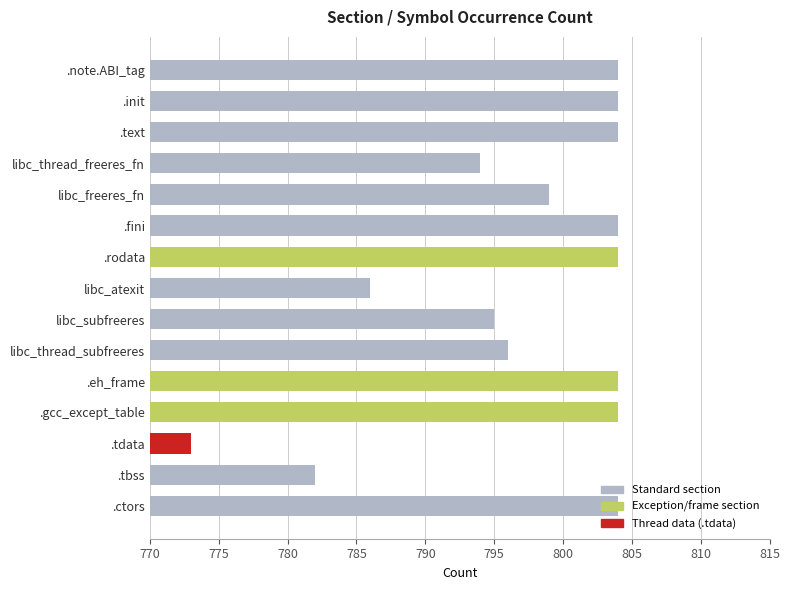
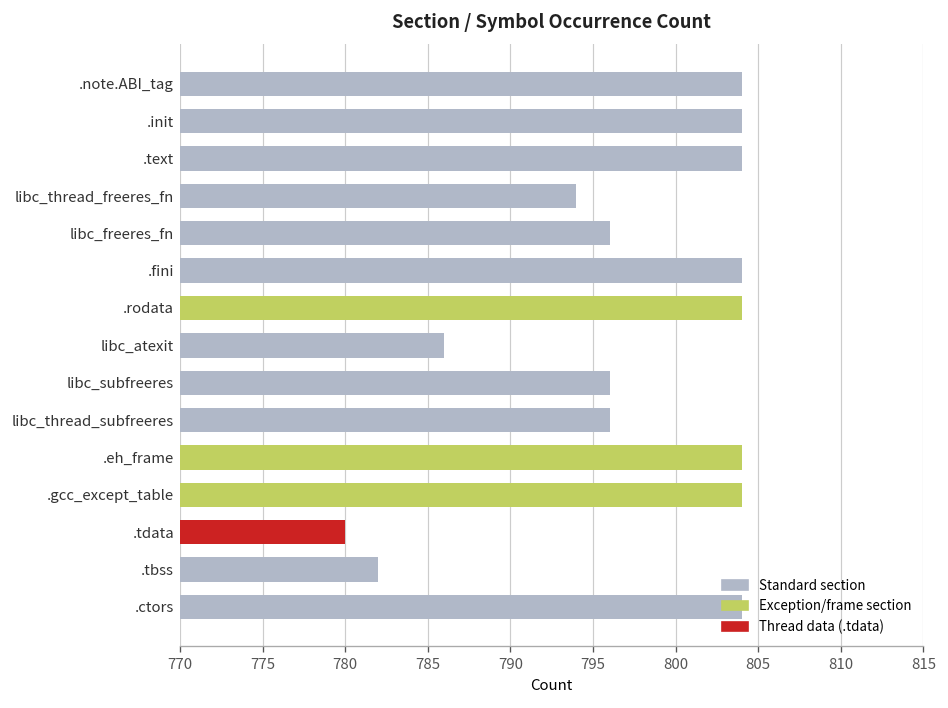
  {
    ".note.ABI_tag": 804,
    ".init": 804,
    ".text": 804,
    "libc_thread_freeres_fn": 794,
-   "libc_freeres_fn": 799,
+   "libc_freeres_fn": 796,
    ".fini": 804,
    ".rodata": 804,
    "libc_atexit": 786,
-   "libc_subfreeres": 795,
+   "libc_subfreeres": 796,
    "libc_thread_subfreeres": 796,
    ".eh_frame": 804,
    ".gcc_except_table": 804,
-   ".tdata": 773,
+   ".tdata": 780,
    ".tbss": 782,
    ".ctors": 804
  }
